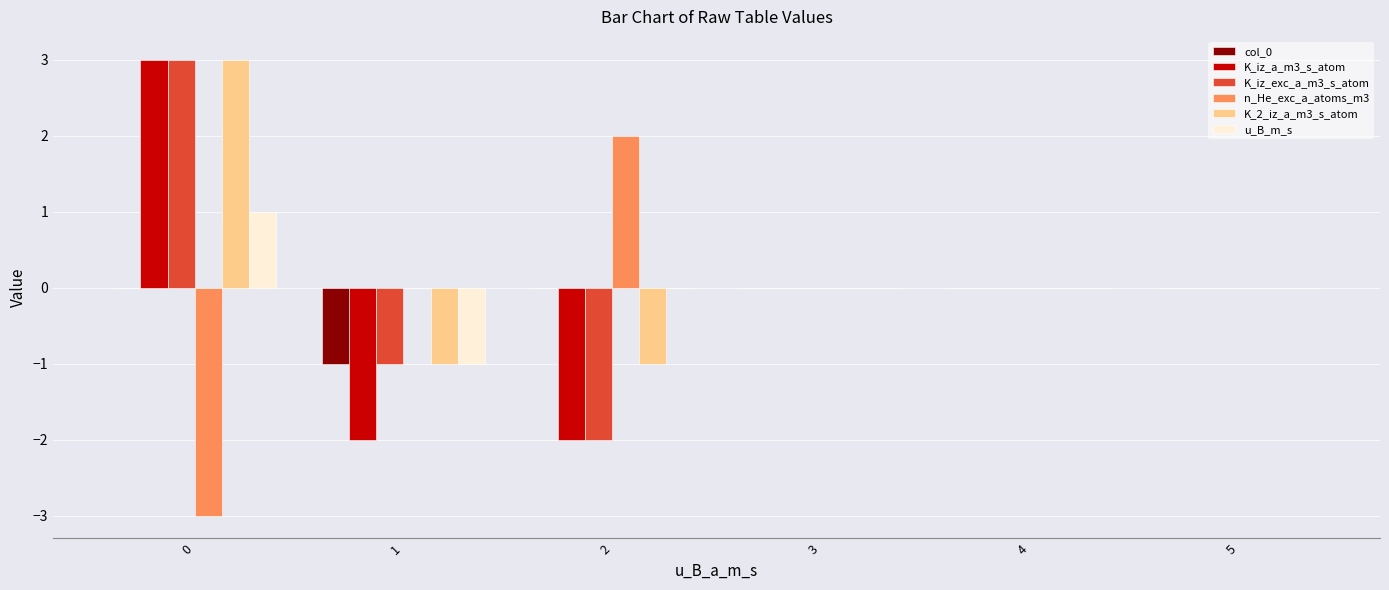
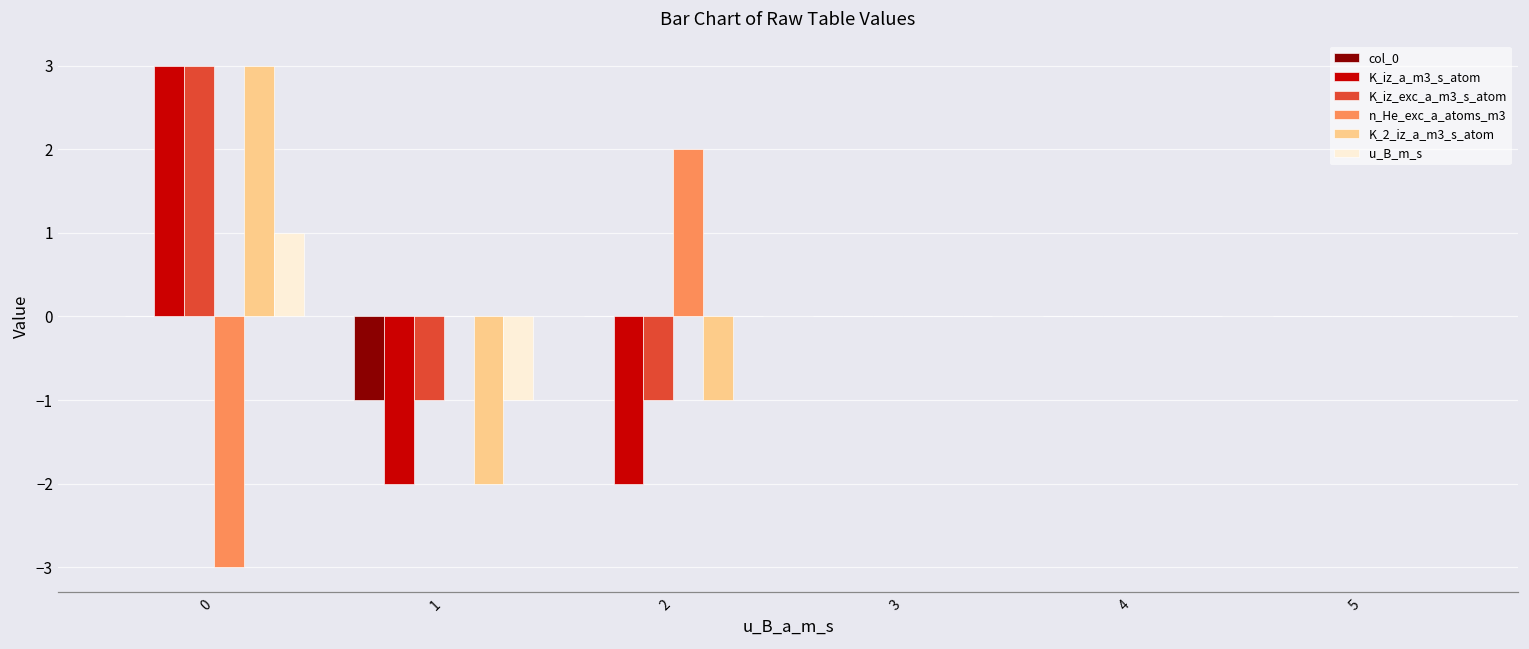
  {
    "col_0": {
      "0": 0,
      "1": -1,
      "2": 0,
      "3": 0,
      "4": 0,
      "5": 0
    },
    "K_iz_a_m3_s_atom": {
      "0": 3,
      "1": -2,
      "2": -2,
      "3": 0,
      "4": 0,
      "5": 0
    },
    "K_iz_exc_a_m3_s_atom": {
      "0": 3,
      "1": -1,
-     "2": -2,
+     "2": -1,
      "3": 0,
      "4": 0,
      "5": 0
    },
    "n_He_exc_a_atoms_m3": {
      "0": -3,
      "1": 0,
      "2": 2,
      "3": 0,
      "4": 0,
      "5": 0
    },
    "K_2_iz_a_m3_s_atom": {
      "0": 3,
-     "1": -1,
+     "1": -2,
      "2": -1,
      "3": 0,
      "4": 0,
      "5": 0
    },
    "u_B_m_s": {
      "0": 1,
      "1": -1,
      "2": 0,
      "3": 0,
      "4": 0,
      "5": 0
    }
  }
